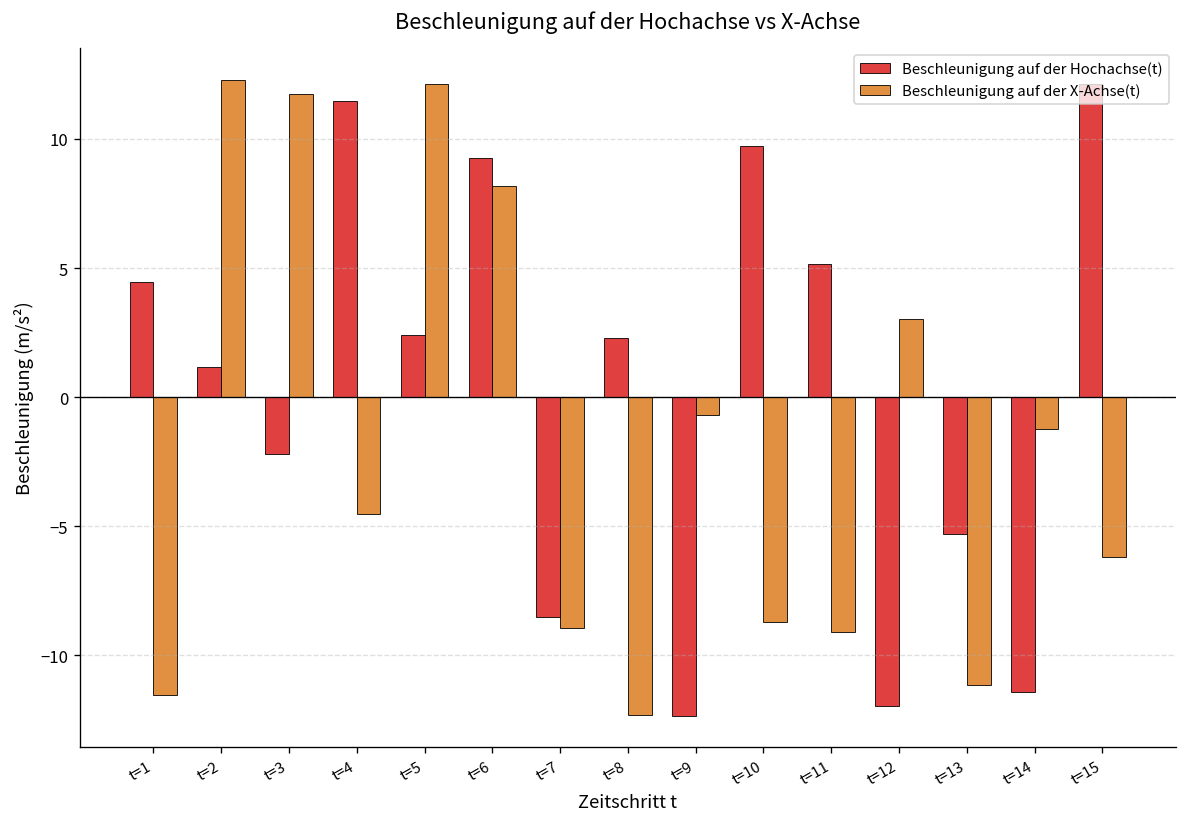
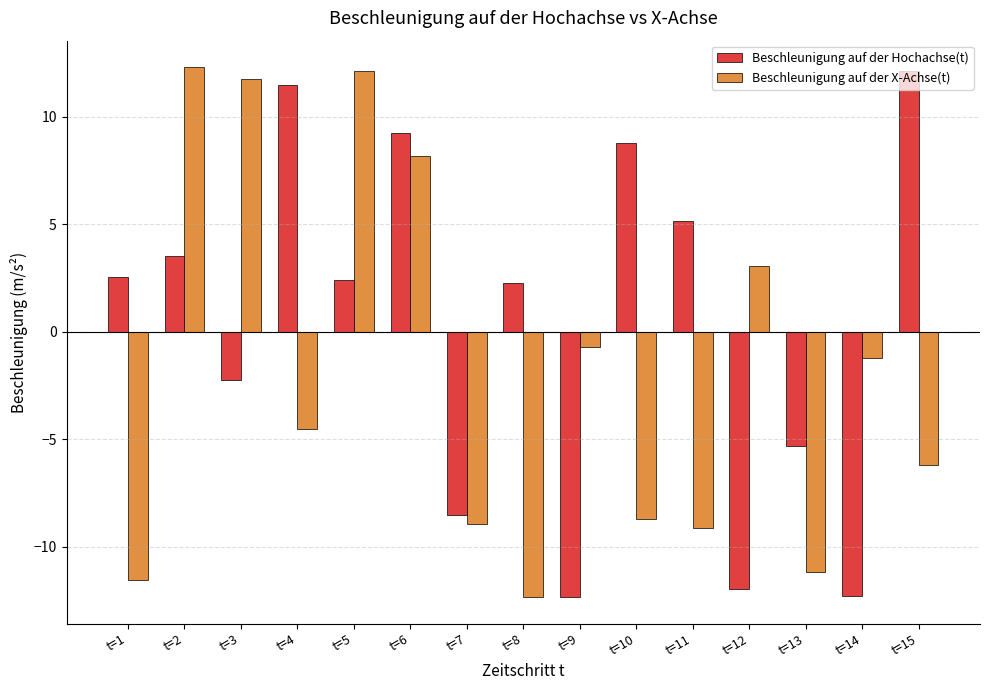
  {
    "Beschleunigung auf der Hochachse(t)": {
-     "t=1": 4.5,
-     "t=2": 1.2,
+     "t=1": 2.5,
+     "t=2": 3.5,
      "t=3": -2.2,
      "t=4": 11.5,
      "t=5": 2.4,
      "t=6": 9.3,
      "t=7": -8.5,
      "t=8": 2.3,
      "t=9": -12.3,
-     "t=10": 9.7,
+     "t=10": 8.8,
      "t=11": 5.2,
      "t=12": -12.0,
      "t=13": -5.3,
-     "t=14": -11.4
+     "t=14": -12.3
    },
    "Beschleunigung auf der X-Achse(t)": {
      "t=1": -11.5,
      "t=2": 12.3,
      "t=3": 11.8,
      "t=4": -4.5,
      "t=5": 12.1,
      "t=6": 8.2,
      "t=7": -8.9,
      "t=8": -12.3,
      "t=9": -0.7,
      "t=10": -8.7,
      "t=11": -9.1,
      "t=12": 3.0,
      "t=13": -11.2,
      "t=14": -1.2,
      "t=15": -6.2
    }
  }
